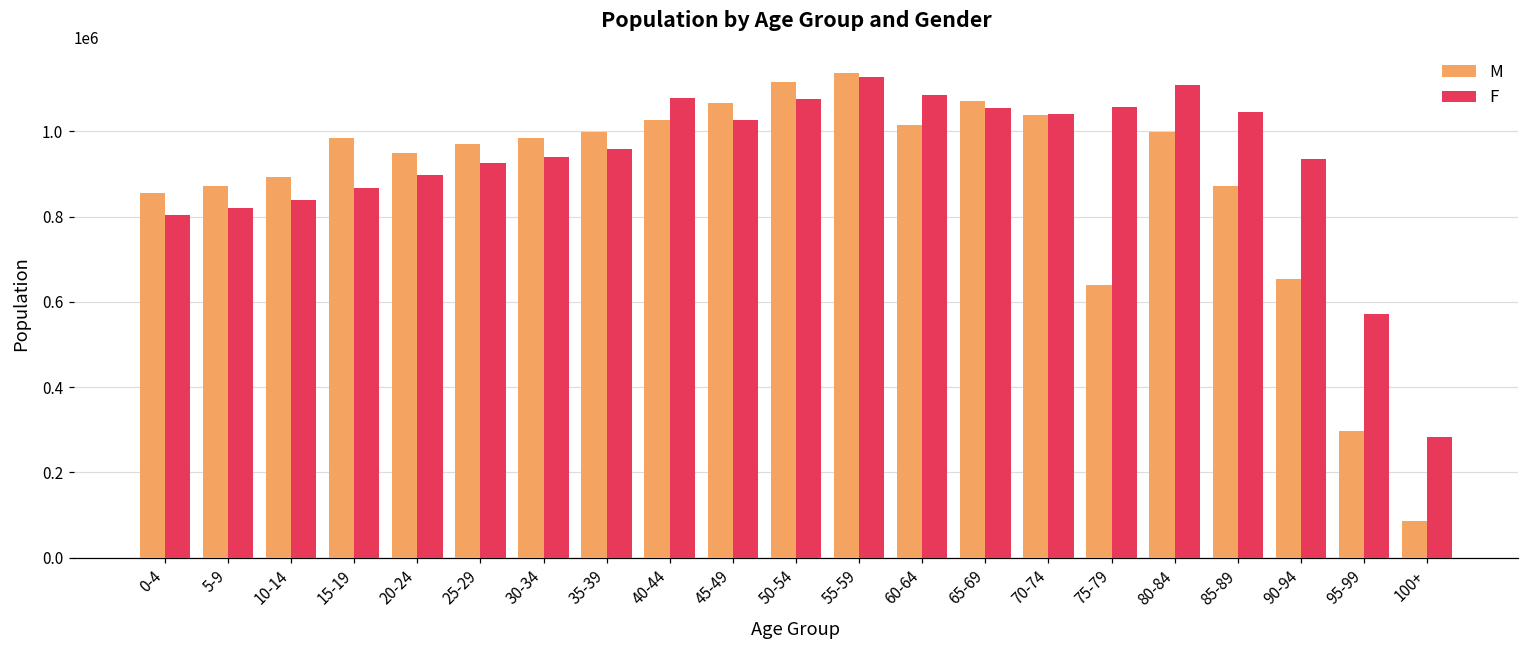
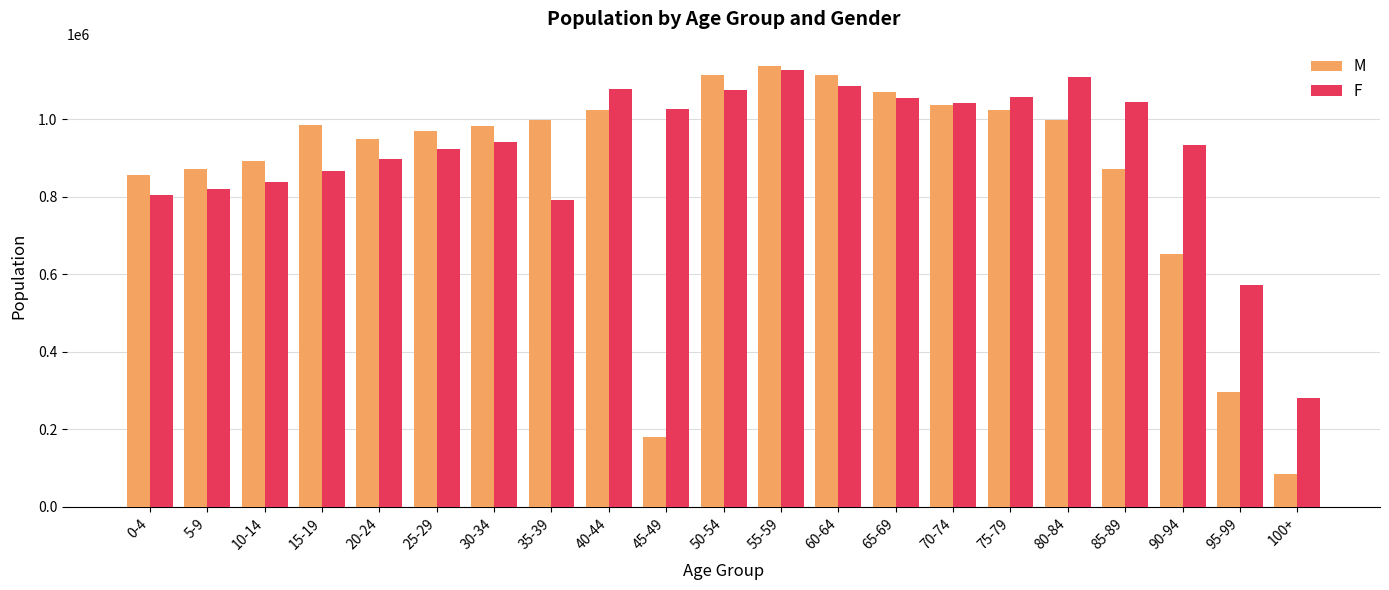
  {
    "M": {
      "0-4": 860000,
      "5-9": 870000,
      "10-14": 890000,
      "15-19": 980000,
      "20-24": 950000,
      "25-29": 970000,
      "30-34": 980000,
      "35-39": 1000000,
      "40-44": 1030000,
-     "45-49": 1070000,
+     "45-49": 180000,
      "50-54": 1110000,
      "55-59": 1140000,
-     "60-64": 1010000,
+     "60-64": 1110000,
      "65-69": 1070000,
      "70-74": 1040000,
-     "75-79": 640000,
+     "75-79": 1020000,
      "80-84": 1000000,
      "85-89": 870000,
      "90-94": 650000,
      "95-99": 300000,
      "100+": 90000
    },
    "F": {
      "0-4": 800000,
      "5-9": 820000,
      "10-14": 840000,
      "15-19": 870000,
      "20-24": 900000,
      "25-29": 920000,
      "30-34": 940000,
-     "35-39": 960000,
+     "35-39": 790000,
      "40-44": 1080000,
      "45-49": 1030000,
      "50-54": 1080000,
      "55-59": 1130000,
      "60-64": 1090000,
      "65-69": 1060000,
      "70-74": 1040000,
      "75-79": 1060000,
      "80-84": 1110000,
      "85-89": 1050000,
      "90-94": 940000,
      "95-99": 570000,
      "100+": 280000
    }
  }
